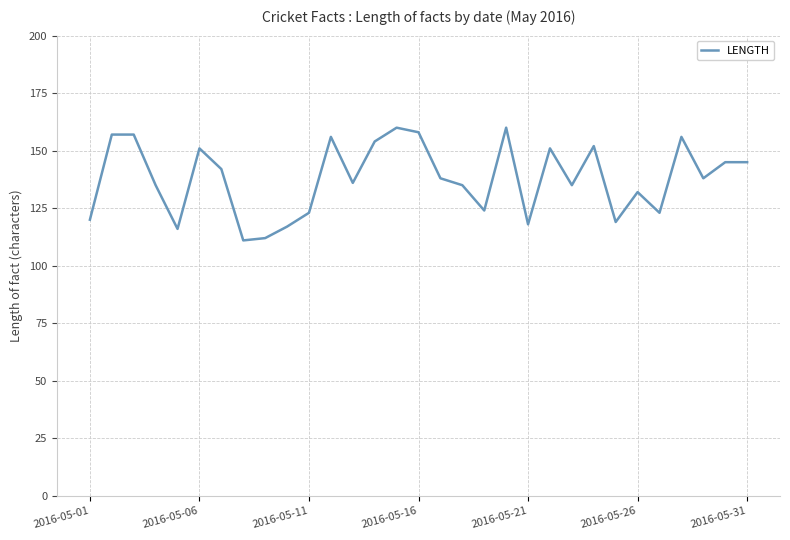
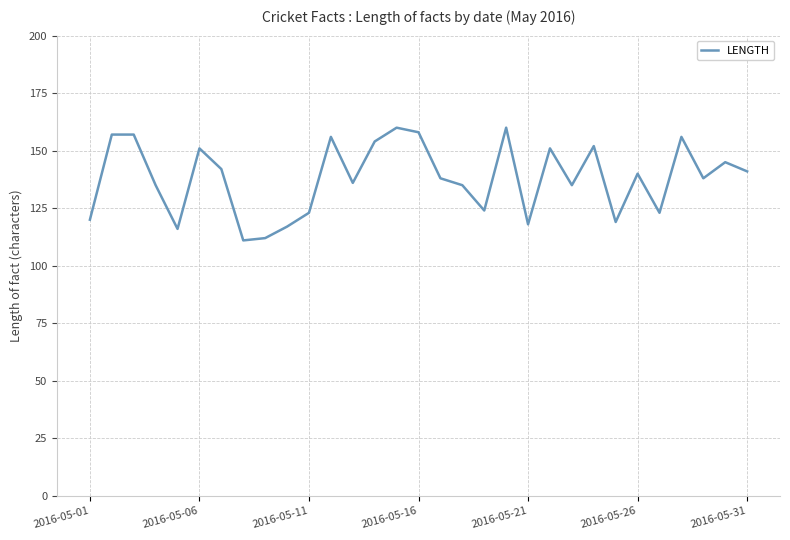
  {
    "2016-05-01": 120,
    "2016-05-06": 151,
    "2016-05-11": 123,
    "2016-05-16": 158,
    "2016-05-21": 118,
-   "2016-05-26": 132,
-   "2016-05-31": 145
+   "2016-05-26": 140,
+   "2016-05-31": 141
  }
